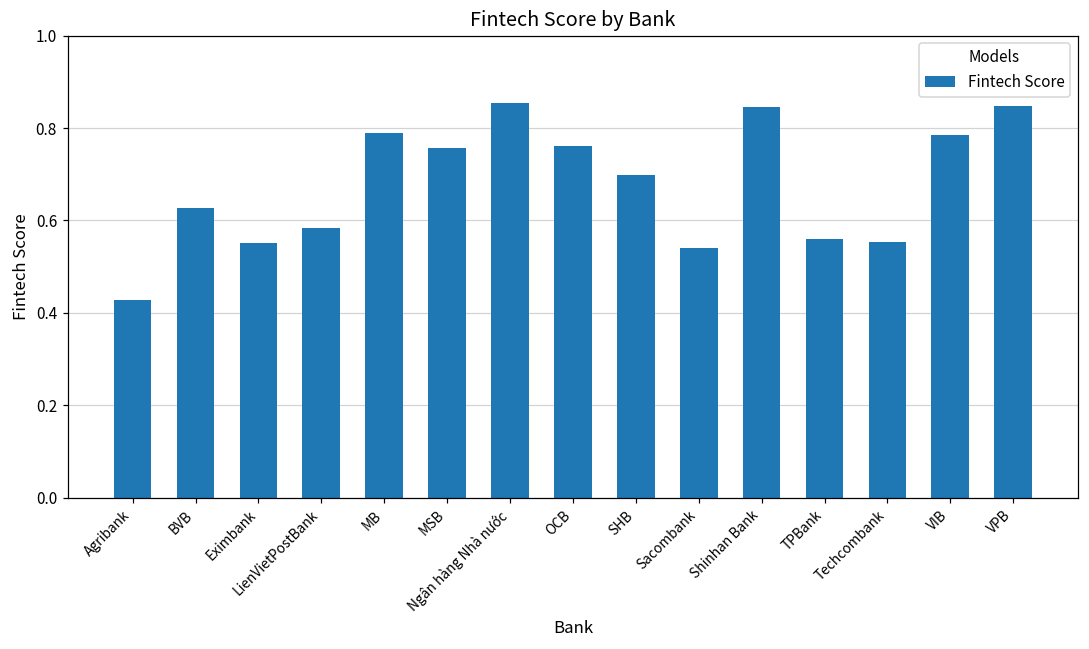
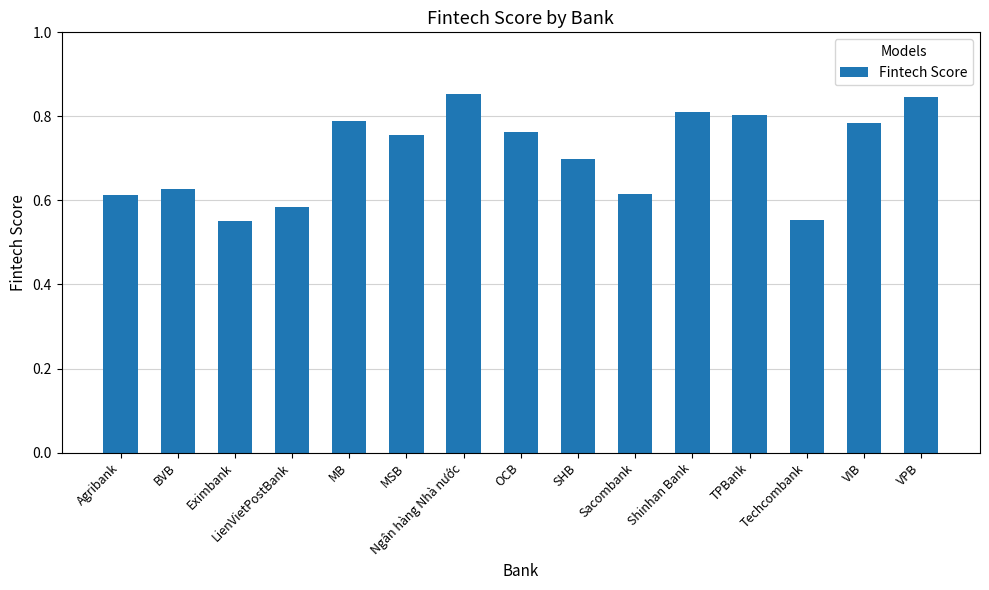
  {
-   "Agribank": 0.43,
+   "Agribank": 0.61,
    "BVB": 0.63,
    "Eximbank": 0.55,
    "LienVietPostBank": 0.58,
    "MB": 0.79,
    "MSB": 0.76,
    "Ngân hàng Nhà nước": 0.85,
    "OCB": 0.76,
    "SHB": 0.70,
-   "Sacombank": 0.54,
-   "Shinhan Bank": 0.85,
-   "TPBank": 0.56,
+   "Sacombank": 0.62,
+   "Shinhan Bank": 0.81,
+   "TPBank": 0.80,
    "Techcombank": 0.55,
    "VIB": 0.78,
    "VPB": 0.85
  }
